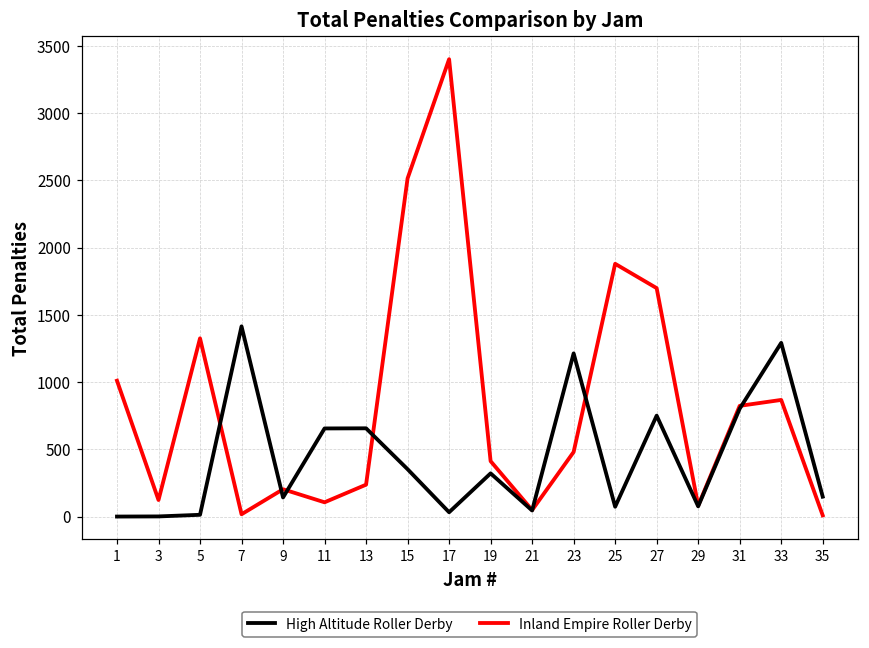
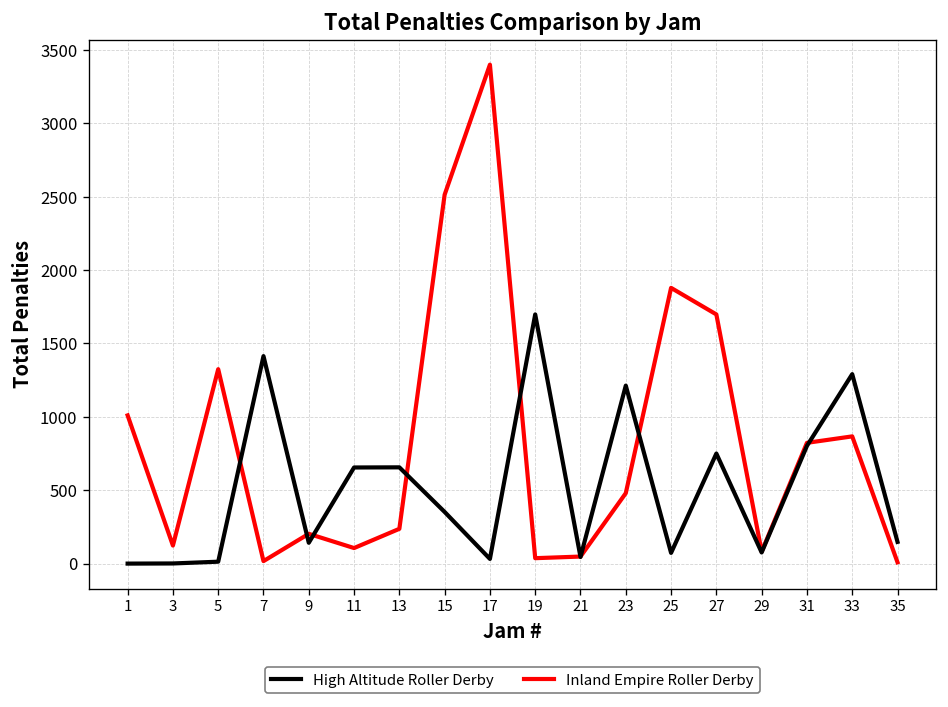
  {
    "High Altitude Roller Derby": {
      "1": 0,
      "3": 0,
      "5": 10,
      "7": 1410,
      "9": 140,
      "11": 660,
      "13": 660,
      "15": 350,
      "17": 30,
-     "19": 320,
+     "19": 1700,
      "23": 1210,
      "25": 70,
      "27": 750,
      "33": 1290,
      "35": 150
    },
    "Inland Empire Roller Derby": {
      "1": 1010,
      "3": 120,
      "5": 1330,
      "7": 20,
      "9": 200,
      "11": 110,
      "13": 240,
      "15": 2510,
      "17": 3400,
-     "19": 410,
+     "19": 40,
      "23": 480,
      "25": 1880,
      "27": 1700,
      "33": 870,
      "35": 10
    }
  }
